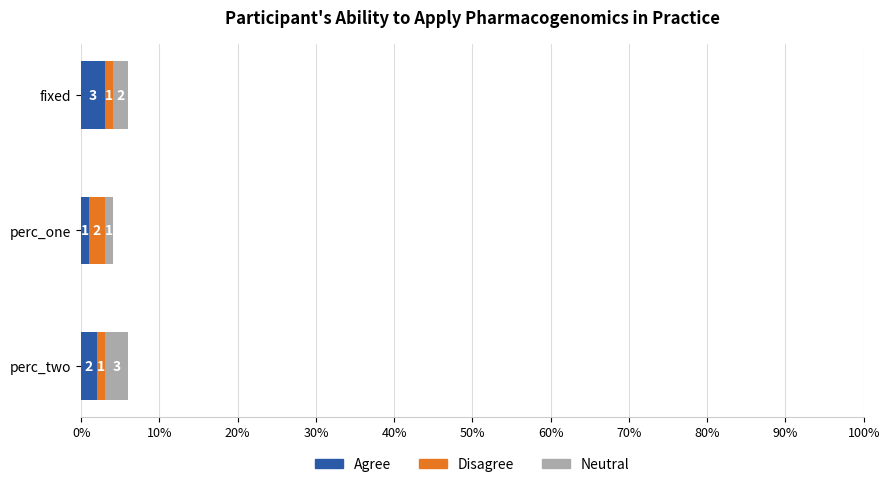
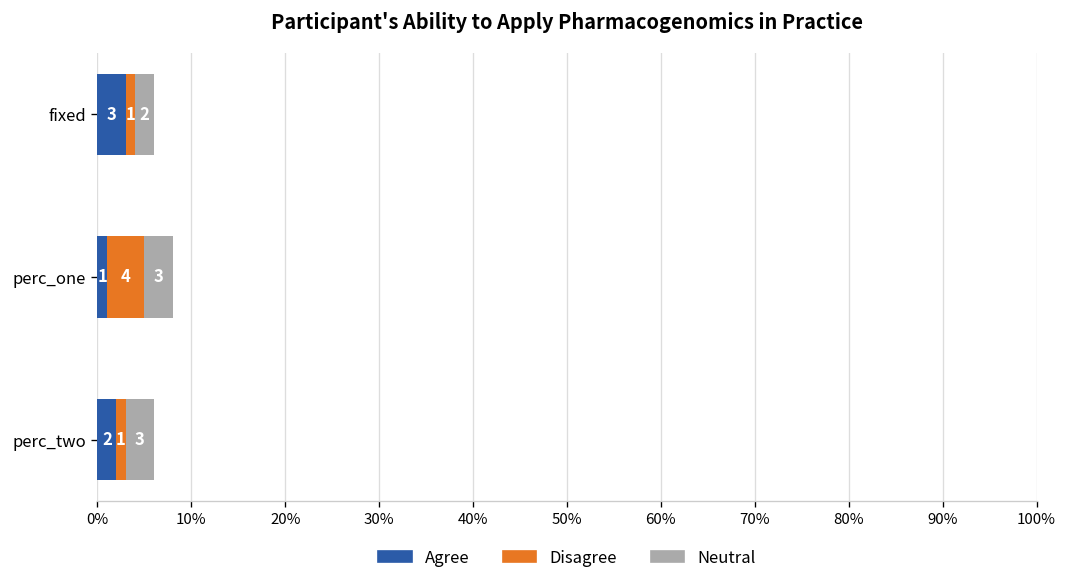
  {
    "Disagree": {
-     "perc_one": 2
+     "perc_one": 4
    },
    "Neutral": {
-     "perc_one": 1
+     "perc_one": 3
    }
  }
